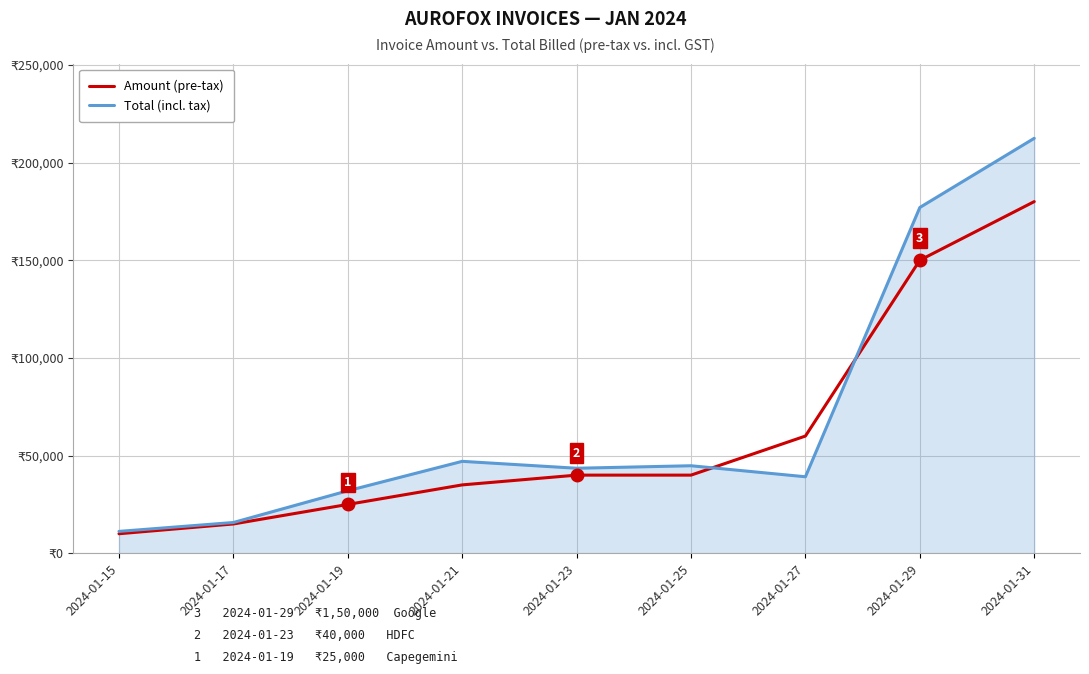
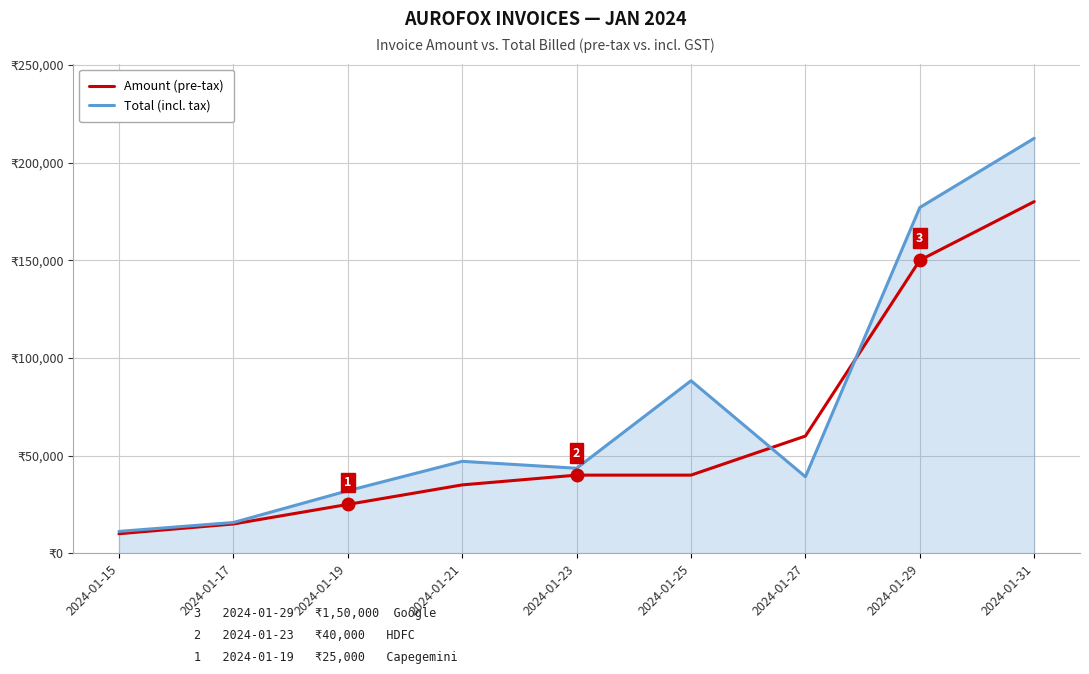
  {
    "Total (incl. tax)": {
      "2024-01-21": "₹47,000",
-     "2024-01-25": "₹45,000",
+     "2024-01-25": "₹88,000",
      "2024-01-27": "₹39,000",
      "2024-01-29": "₹177,000",
      "2024-01-31": "₹212,000"
    }
  }
